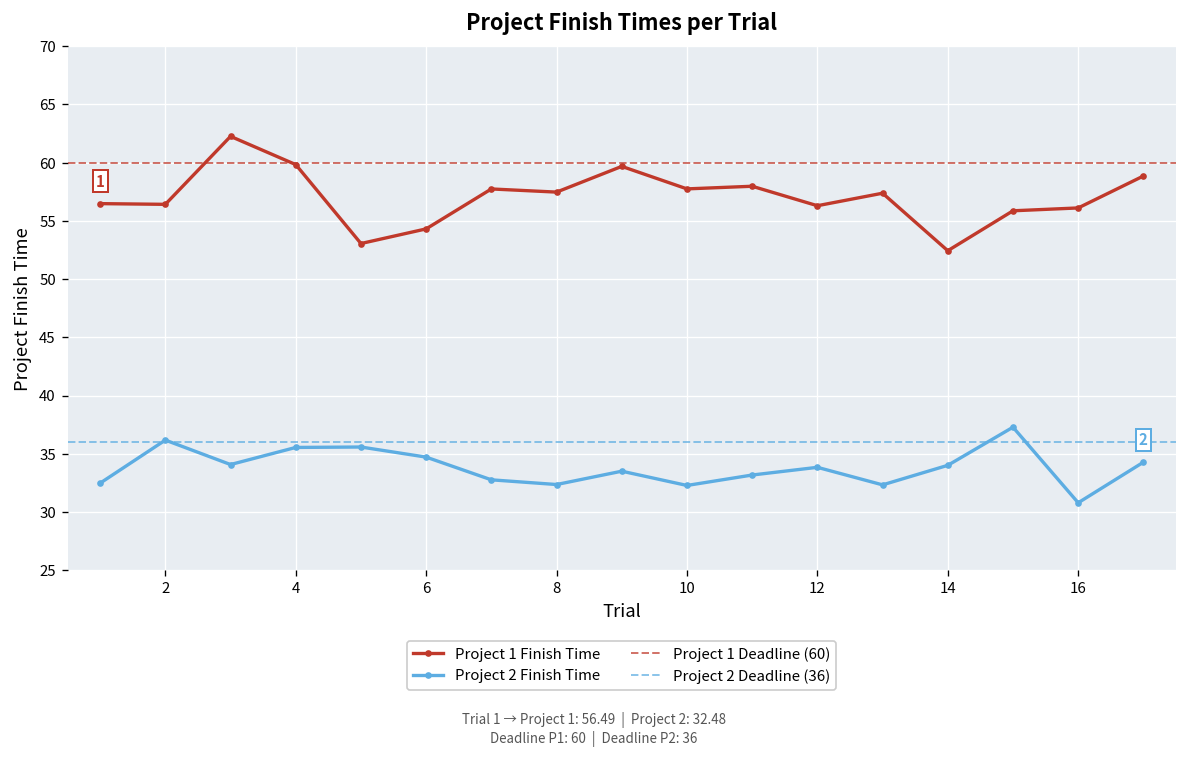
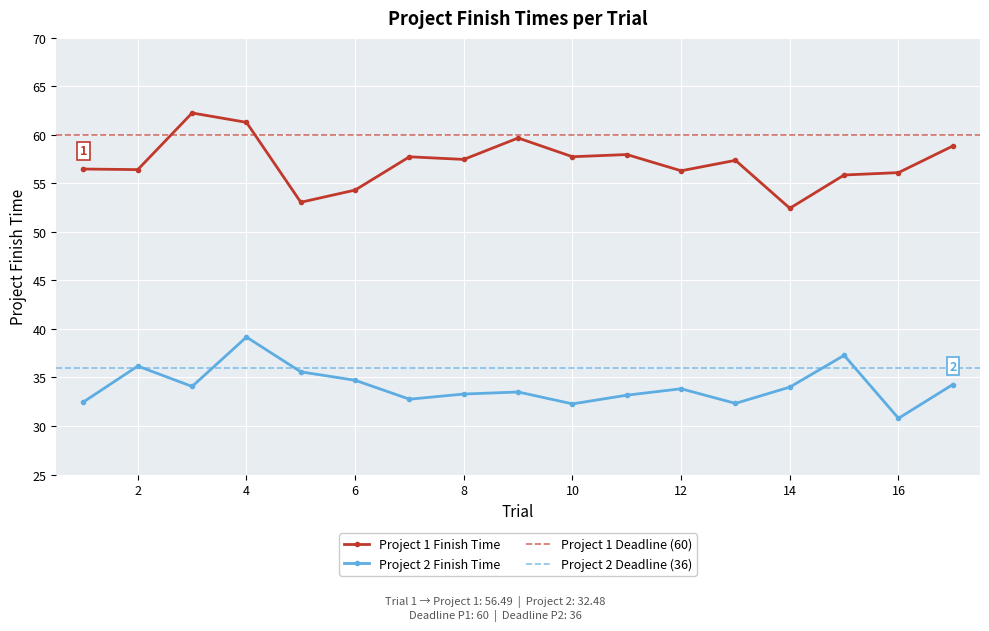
  {
    "Project 1 Finish Time": {
      "2": 56,
-     "4": 60,
+     "4": 61,
      "6": 54,
      "8": 57,
      "10": 58,
      "12": 56,
      "14": 52,
      "16": 56
    },
    "Project 2 Finish Time": {
      "2": 36,
-     "4": 36,
+     "4": 39,
      "6": 35,
-     "8": 32,
+     "8": 33,
      "10": 32,
      "12": 34,
      "14": 34,
      "16": 31
    }
  }
